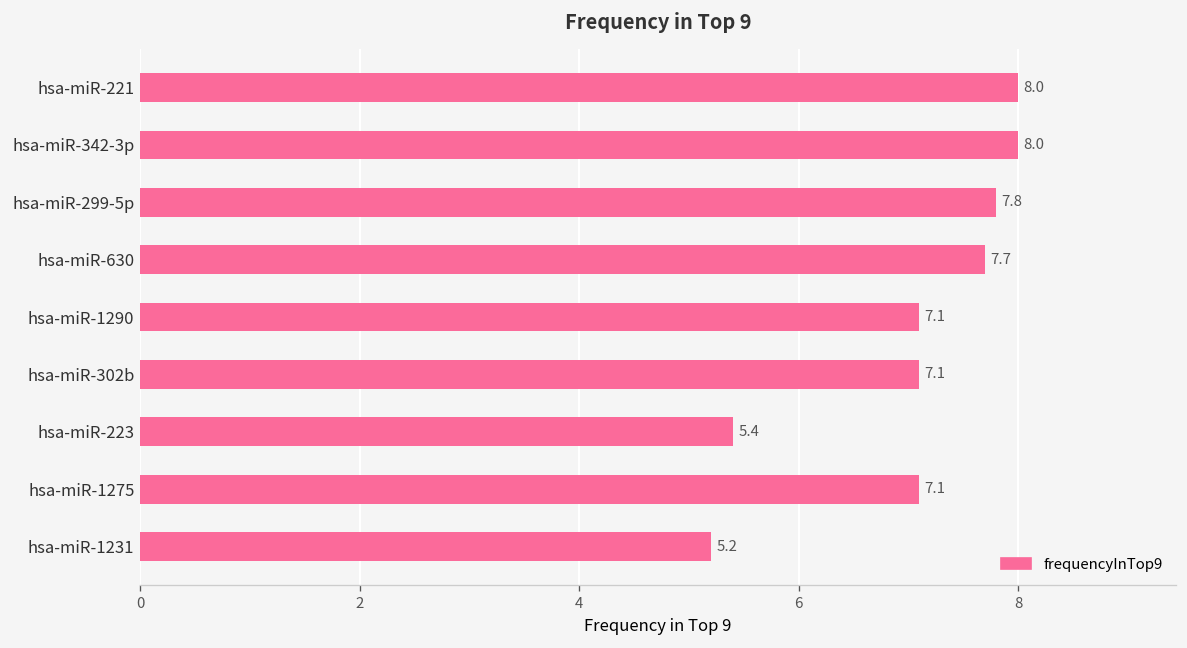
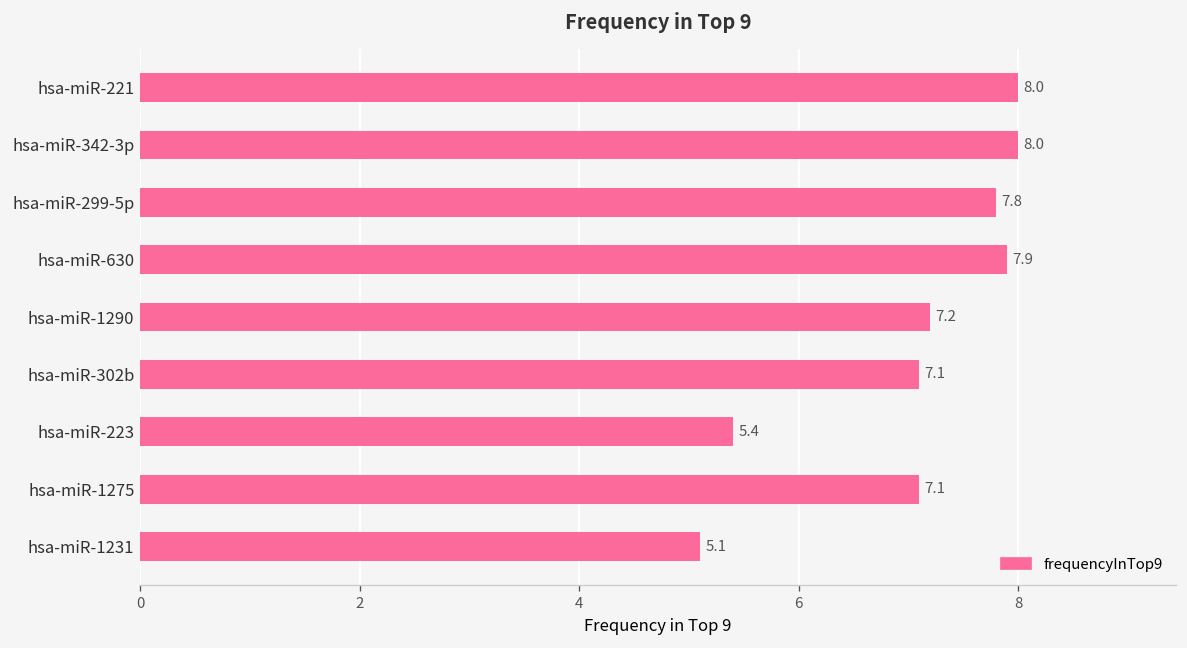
  {
    "hsa-miR-221": 8.0,
    "hsa-miR-342-3p": 8.0,
    "hsa-miR-299-5p": 7.8,
-   "hsa-miR-630": 7.7,
-   "hsa-miR-1290": 7.1,
+   "hsa-miR-630": 7.9,
+   "hsa-miR-1290": 7.2,
    "hsa-miR-302b": 7.1,
    "hsa-miR-223": 5.4,
    "hsa-miR-1275": 7.1,
-   "hsa-miR-1231": 5.2
+   "hsa-miR-1231": 5.1
  }
